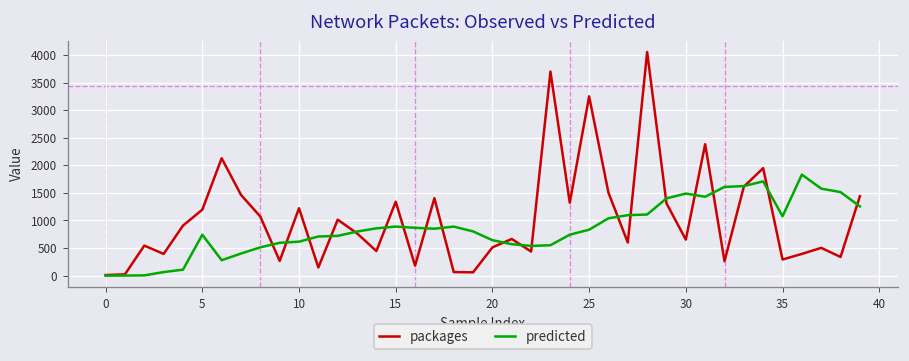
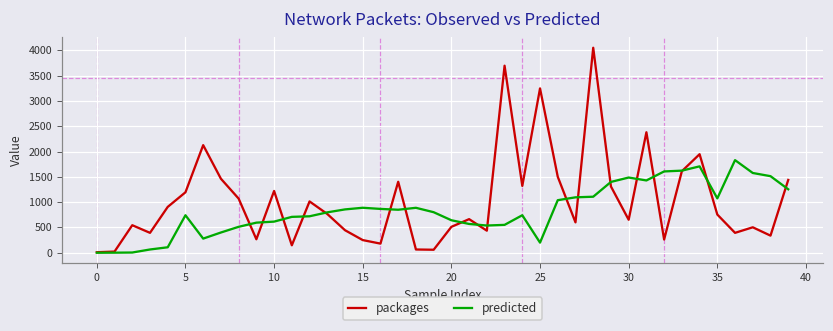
  {
    "packages": {
      "5": 1200,
      "10": 1200,
-     "15": 1300,
+     "15": 300,
      "20": 500,
      "25": 3200,
      "30": 700,
-     "35": 300
+     "35": 800
    },
    "predicted": {
      "5": 700,
      "10": 600,
      "15": 900,
      "20": 600,
-     "25": 800,
+     "25": 200,
      "30": 1500,
      "35": 1100
    }
  }
